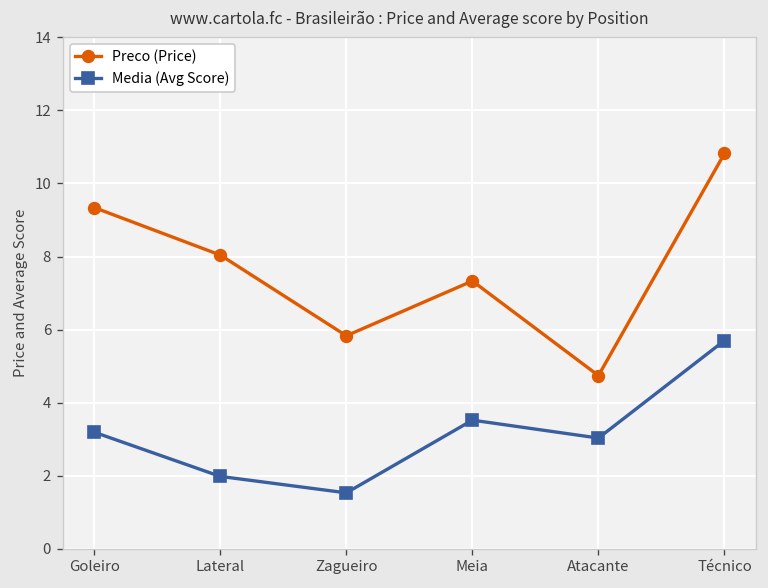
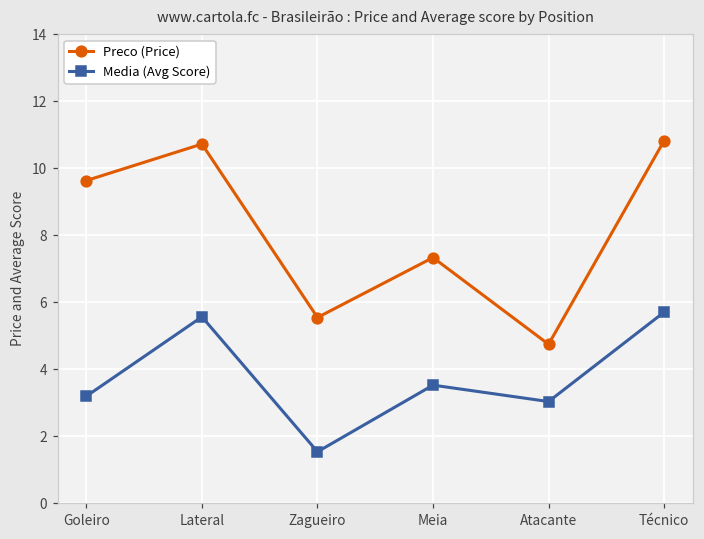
  {
    "Preco (Price)": {
-     "Goleiro": 9.3,
-     "Lateral": 8.0,
-     "Zagueiro": 5.8,
+     "Goleiro": 9.6,
+     "Lateral": 10.7,
+     "Zagueiro": 5.5,
      "Meia": 7.3,
      "Atacante": 4.7,
      "Técnico": 10.8
    },
    "Media (Avg Score)": {
      "Goleiro": 3.2,
-     "Lateral": 2.0,
+     "Lateral": 5.6,
      "Zagueiro": 1.5,
      "Meia": 3.5,
      "Atacante": 3.0,
      "Técnico": 5.7
    }
  }
